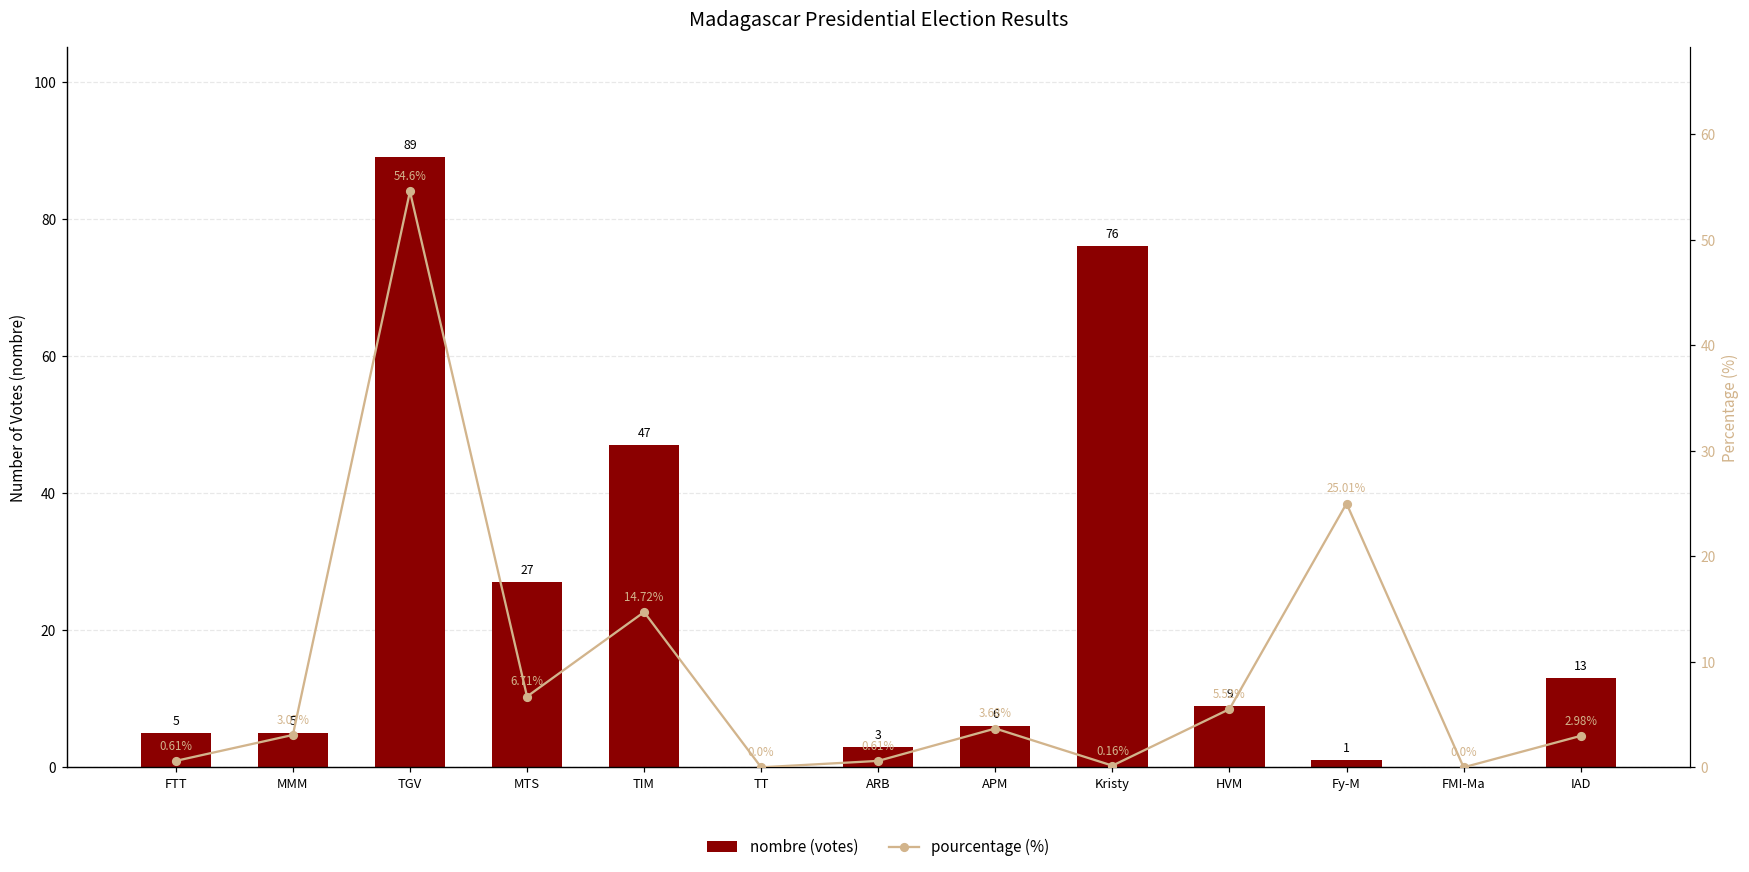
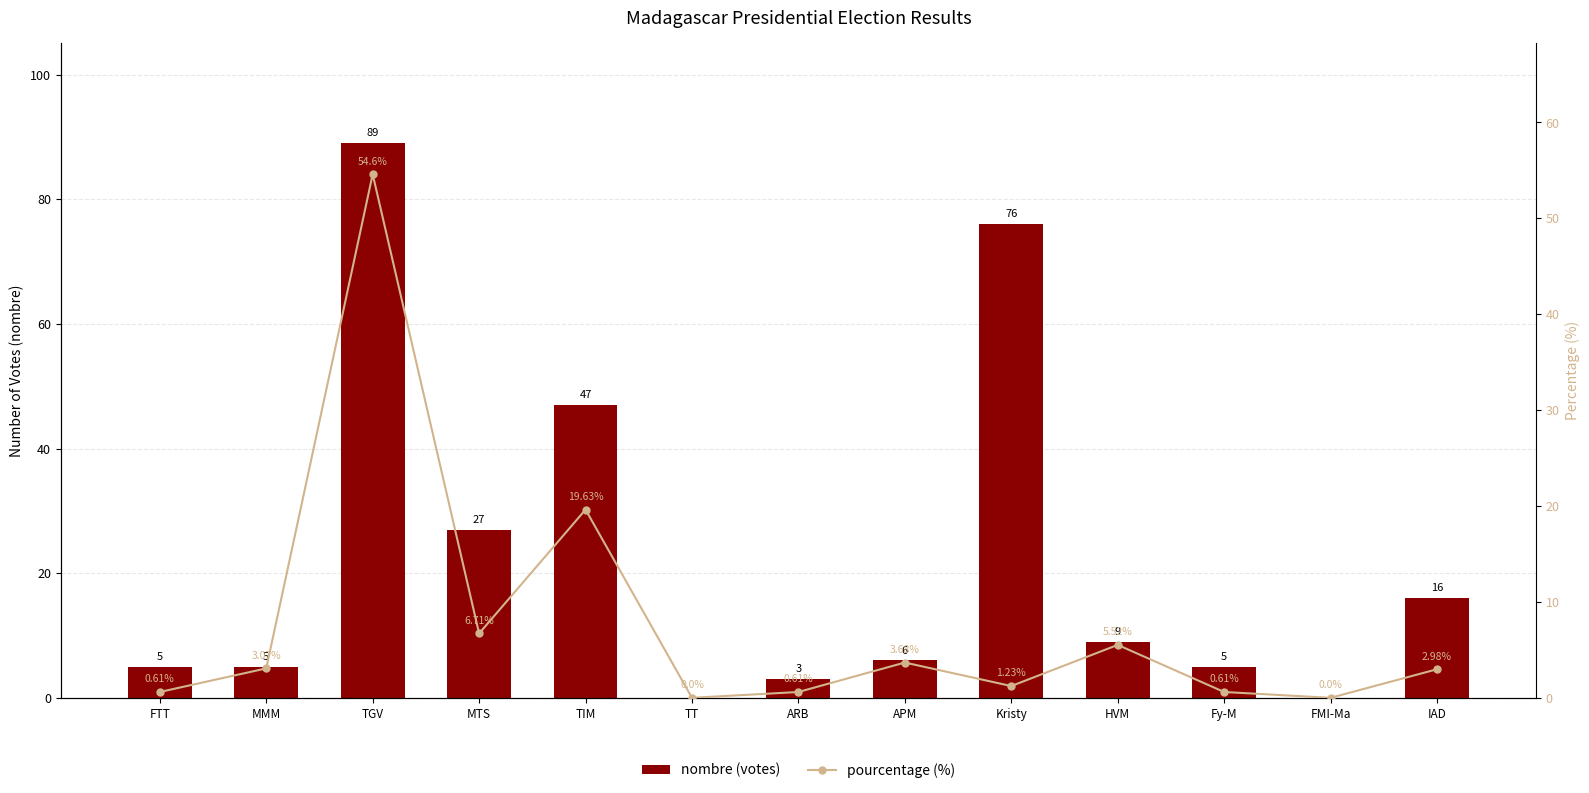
  {
    "nombre (votes)": {
      "FTT": "5",
      "TGV": "89",
      "MTS": "27",
      "TIM": "47",
      "TT": "0.0%",
      "ARB": "3",
      "Kristy": "76",
-     "Fy-M": "1",
+     "Fy-M": "5",
      "FMI-Ma": "0.0%",
-     "IAD": "13"
+     "IAD": "16"
    },
    "pourcentage (%)": {
      "FTT": "0.61%",
      "TGV": "54.6%",
      "MTS": "6.71%",
-     "TIM": "14.72%",
+     "TIM": "19.63%",
      "TT": "0.0%",
      "ARB": "0.61%",
-     "Kristy": "0.16%",
-     "Fy-M": "25.01%",
+     "Kristy": "1.23%",
+     "Fy-M": "0.61%",
      "FMI-Ma": "0.0%",
      "IAD": "2.98%"
    }
  }
